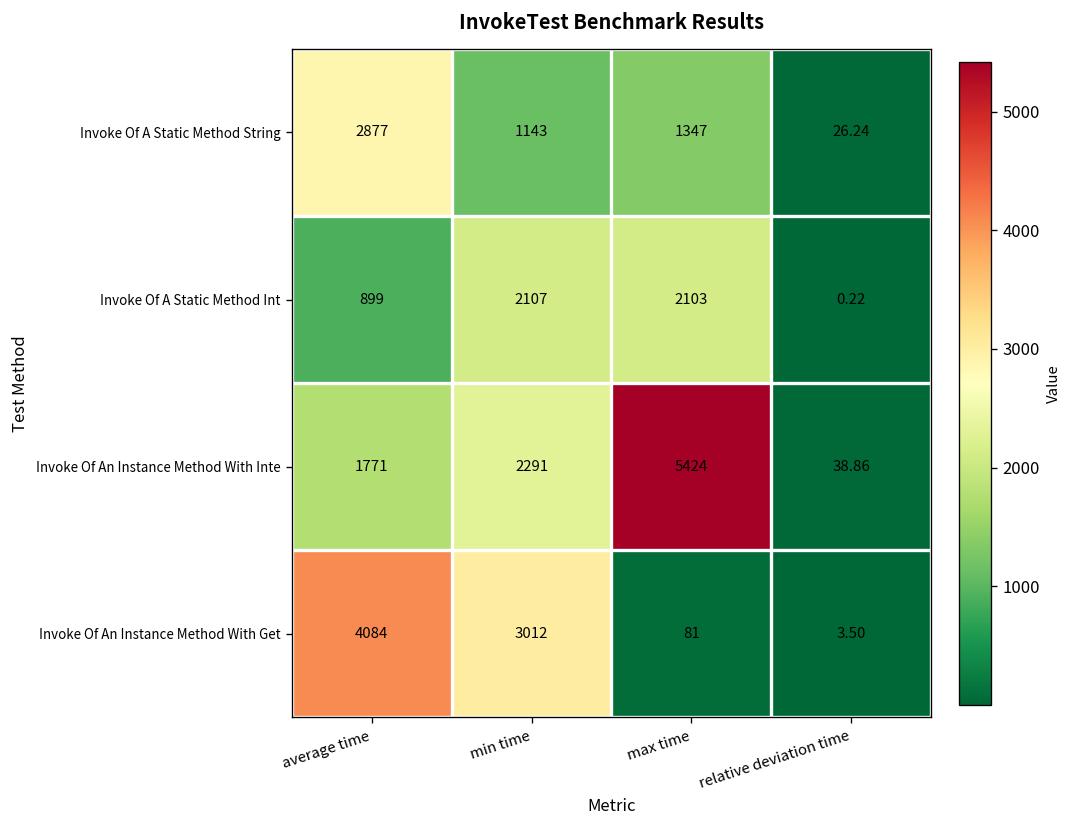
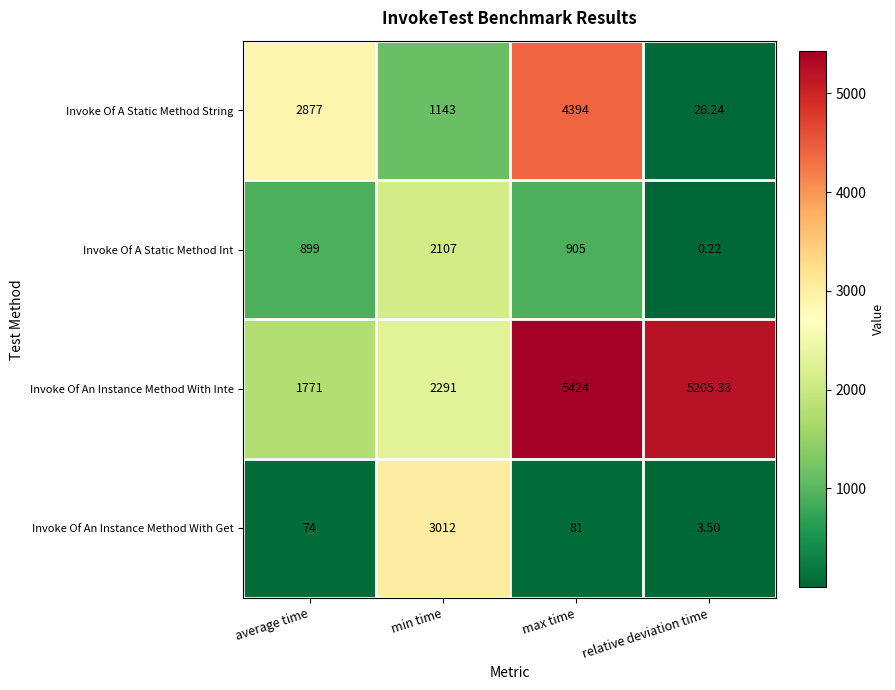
  {
    "Invoke Of A Static Method String": {
      "average time": 2877,
      "min time": 1143,
-     "max time": 1347,
+     "max time": 4394,
      "relative deviation time": 26.24
    },
    "Invoke Of A Static Method Int": {
      "average time": 899,
      "min time": 2107,
-     "max time": 2103,
+     "max time": 905,
      "relative deviation time": 0.22
    },
    "Invoke Of An Instance Method With Inte": {
      "average time": 1771,
      "min time": 2291,
      "max time": 5424,
-     "relative deviation time": 38.86
+     "relative deviation time": 5205.33
    },
    "Invoke Of An Instance Method With Get": {
-     "average time": 4084,
+     "average time": 74,
      "min time": 3012,
      "max time": 81,
      "relative deviation time": 3.50
    }
  }
